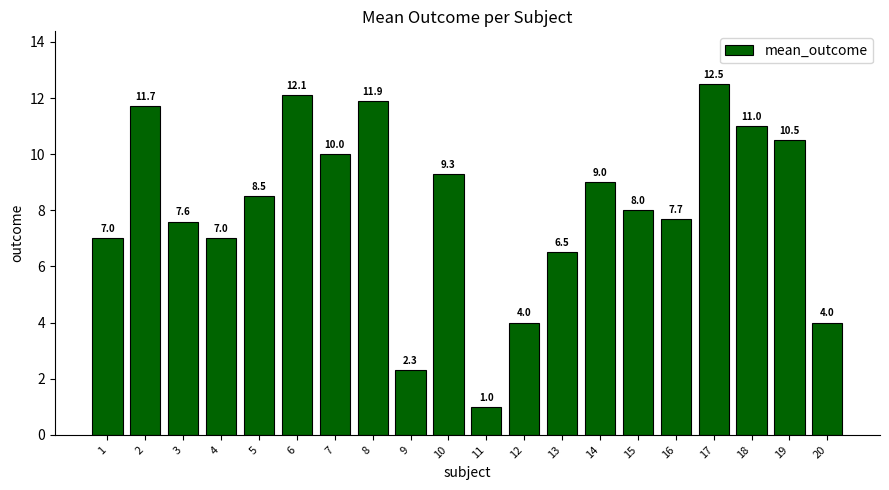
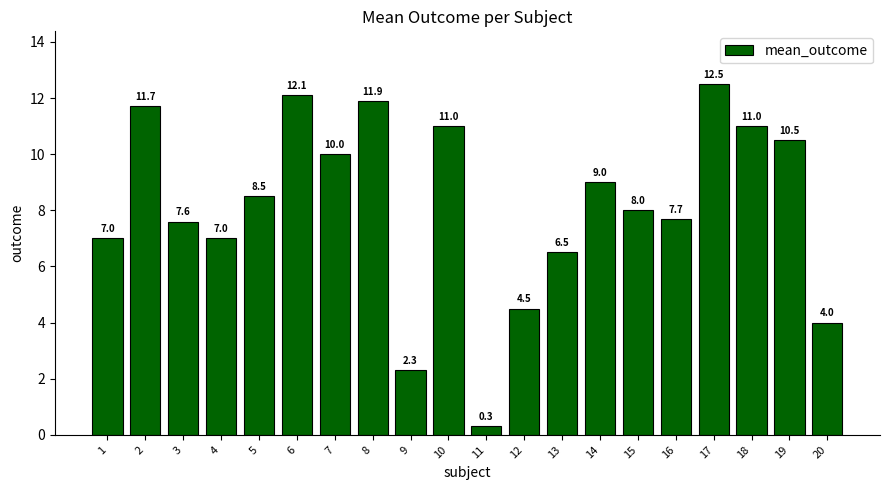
  {
    "1": 7.0,
    "2": 11.7,
    "3": 7.6,
    "4": 7.0,
    "5": 8.5,
    "6": 12.1,
    "7": 10.0,
    "8": 11.9,
    "9": 2.3,
-   "10": 9.3,
-   "11": 1.0,
-   "12": 4.0,
+   "10": 11.0,
+   "11": 0.3,
+   "12": 4.5,
    "13": 6.5,
    "14": 9.0,
    "15": 8.0,
    "16": 7.7,
    "17": 12.5,
    "18": 11.0,
    "19": 10.5,
    "20": 4.0
  }
